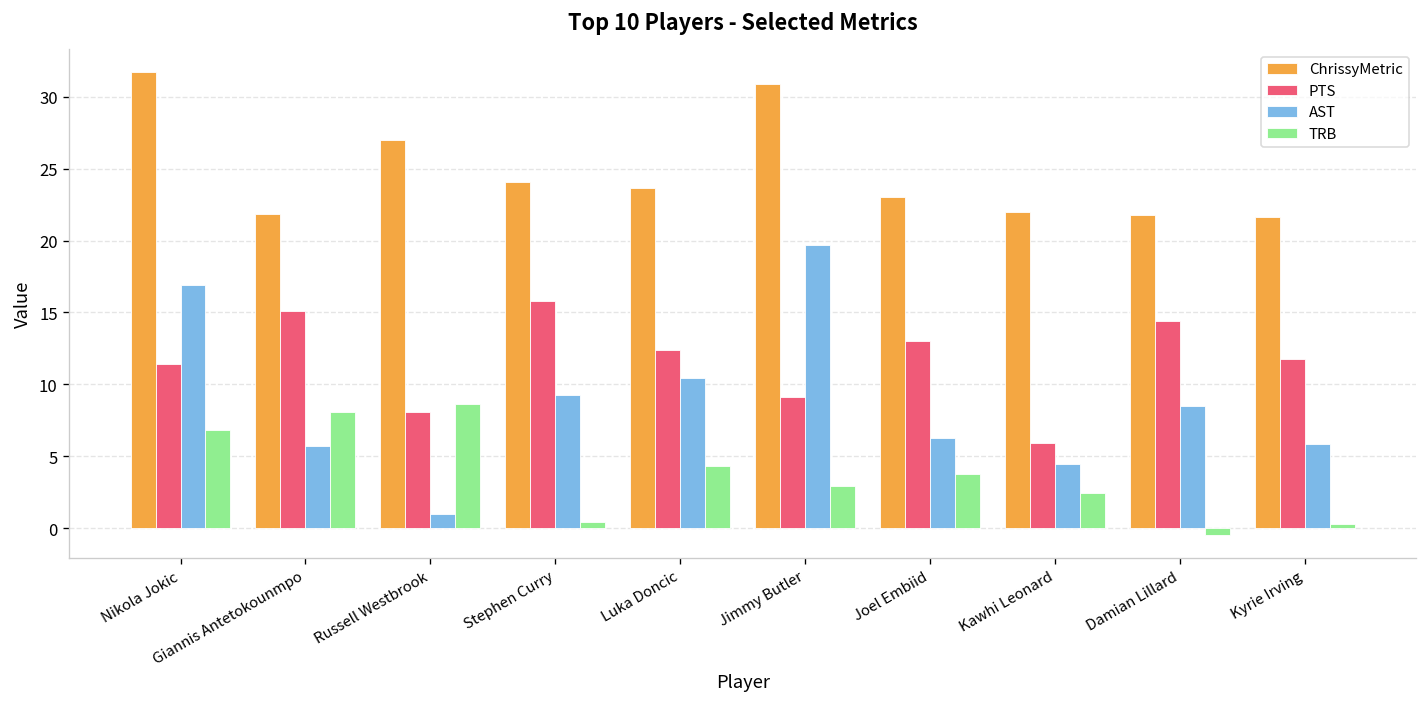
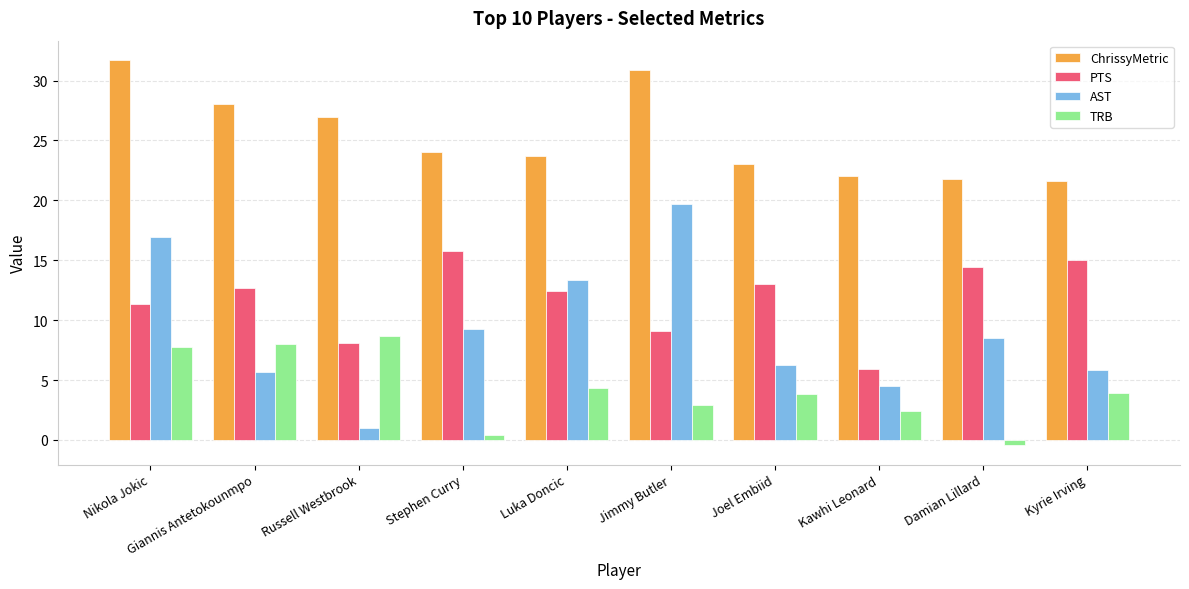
  {
    "ChrissyMetric": {
      "Nikola Jokic": 31.7,
-     "Giannis Antetokounmpo": 21.8,
+     "Giannis Antetokounmpo": 28.0,
      "Russell Westbrook": 27.0,
      "Stephen Curry": 24.1,
      "Luka Doncic": 23.7,
      "Jimmy Butler": 30.9,
      "Joel Embiid": 23.0,
      "Kawhi Leonard": 22.0,
      "Damian Lillard": 21.8,
      "Kyrie Irving": 21.6
    },
    "PTS": {
      "Nikola Jokic": 11.4,
-     "Giannis Antetokounmpo": 15.1,
+     "Giannis Antetokounmpo": 12.7,
      "Russell Westbrook": 8.1,
      "Stephen Curry": 15.8,
      "Luka Doncic": 12.4,
      "Jimmy Butler": 9.1,
      "Joel Embiid": 13.0,
      "Kawhi Leonard": 5.9,
      "Damian Lillard": 14.4,
-     "Kyrie Irving": 11.8
+     "Kyrie Irving": 15.0
    },
    "AST": {
      "Nikola Jokic": 16.9,
      "Giannis Antetokounmpo": 5.7,
      "Russell Westbrook": 1.0,
      "Stephen Curry": 9.2,
-     "Luka Doncic": 10.5,
+     "Luka Doncic": 13.3,
      "Jimmy Butler": 19.7,
      "Joel Embiid": 6.3,
      "Kawhi Leonard": 4.5,
      "Damian Lillard": 8.5,
      "Kyrie Irving": 5.9
    },
    "TRB": {
-     "Nikola Jokic": 6.8,
+     "Nikola Jokic": 7.8,
      "Giannis Antetokounmpo": 8.0,
      "Russell Westbrook": 8.7,
      "Stephen Curry": 0.4,
      "Luka Doncic": 4.3,
      "Jimmy Butler": 2.9,
      "Joel Embiid": 3.8,
      "Kawhi Leonard": 2.4,
      "Damian Lillard": -0.4,
-     "Kyrie Irving": 0.3
+     "Kyrie Irving": 3.9
    }
  }
